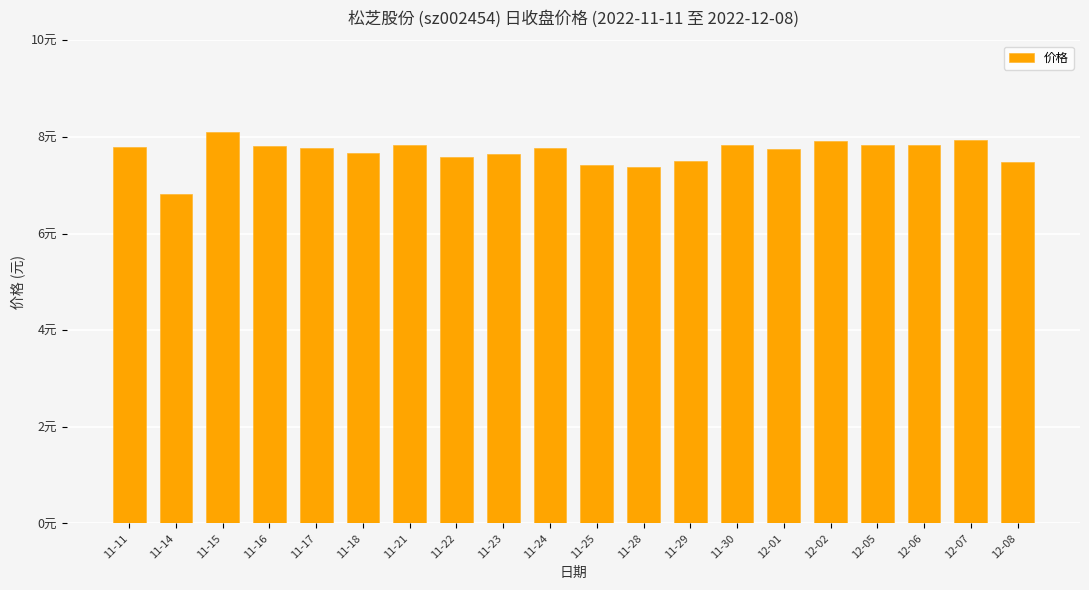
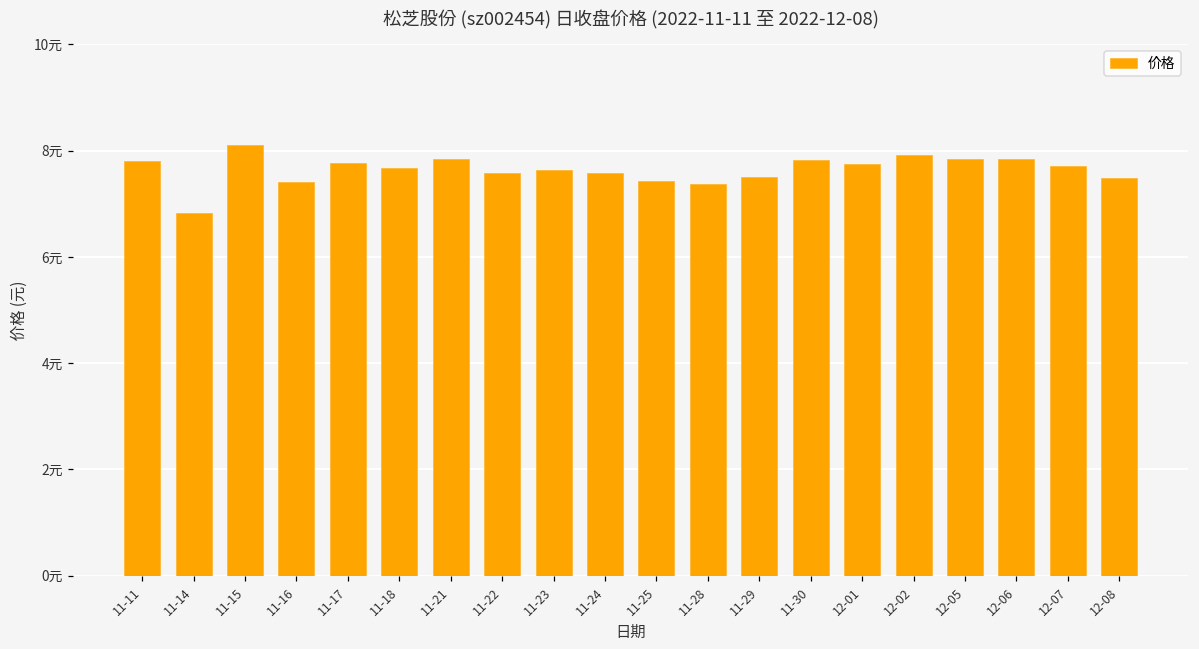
  {
    "11-11": "7.8元",
    "11-14": "6.8元",
    "11-15": "8.1元",
-   "11-16": "7.8元",
+   "11-16": "7.4元",
    "11-17": "7.8元",
    "11-18": "7.7元",
    "11-21": "7.8元",
    "11-22": "7.6元",
    "11-23": "7.6元",
-   "11-24": "7.8元",
+   "11-24": "7.6元",
    "11-25": "7.4元",
    "11-28": "7.4元",
    "11-29": "7.5元",
    "11-30": "7.8元",
    "12-01": "7.8元",
    "12-02": "7.9元",
    "12-05": "7.8元",
    "12-06": "7.8元",
-   "12-07": "7.9元",
+   "12-07": "7.7元",
    "12-08": "7.5元"
  }
